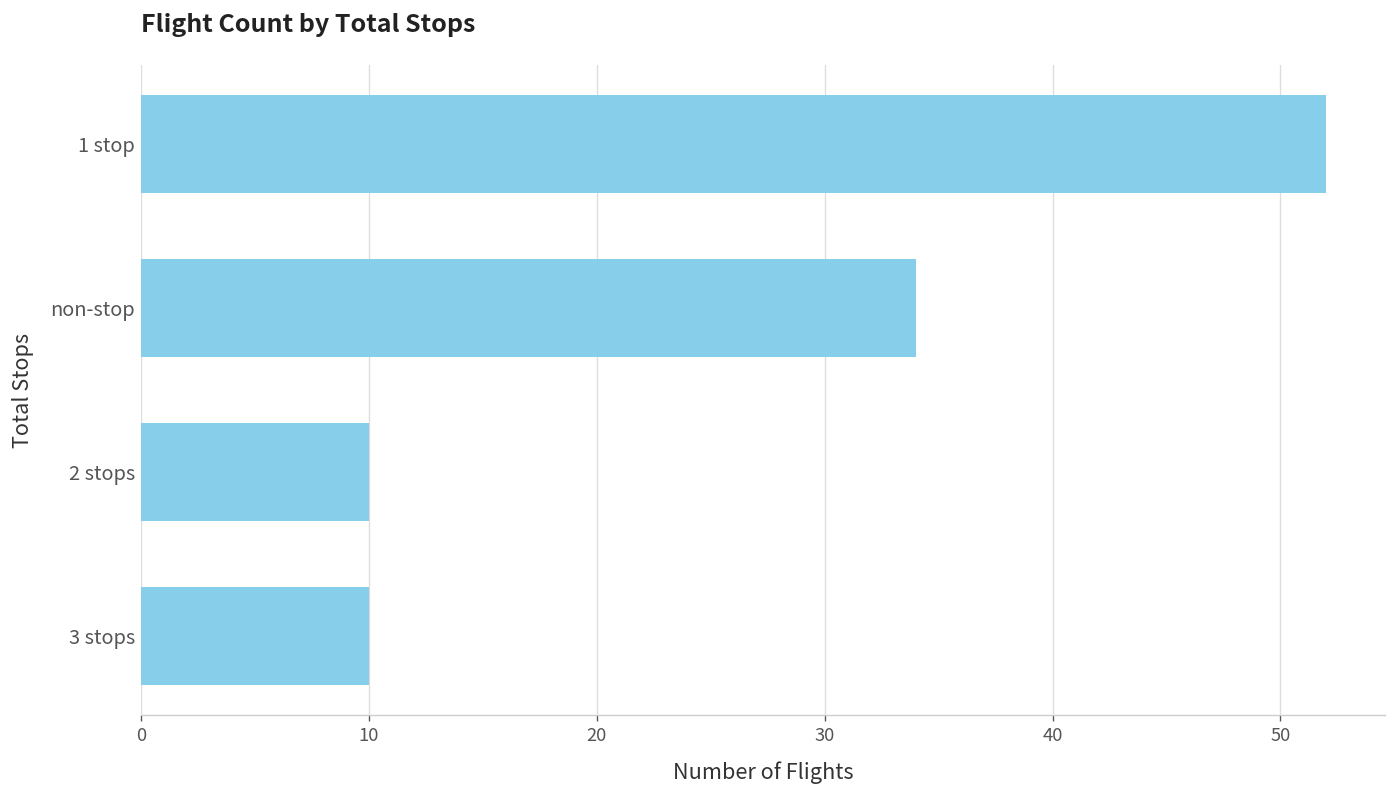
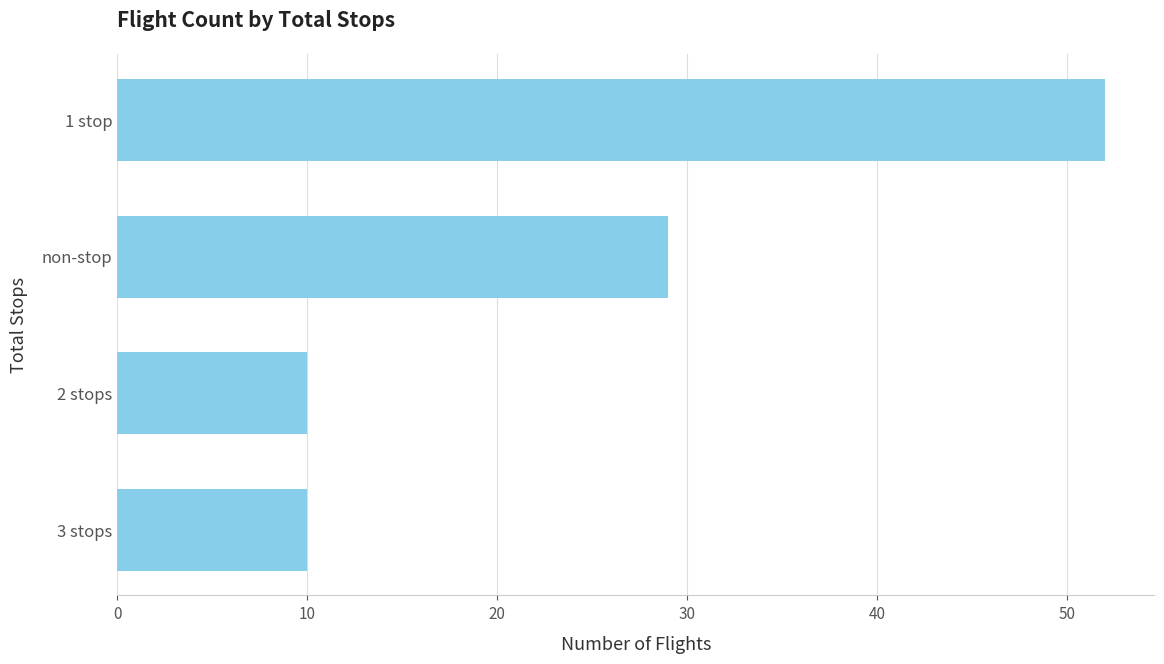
  {
    "1 stop": 52,
-   "non-stop": 34,
+   "non-stop": 29,
    "2 stops": 10,
    "3 stops": 10
  }
